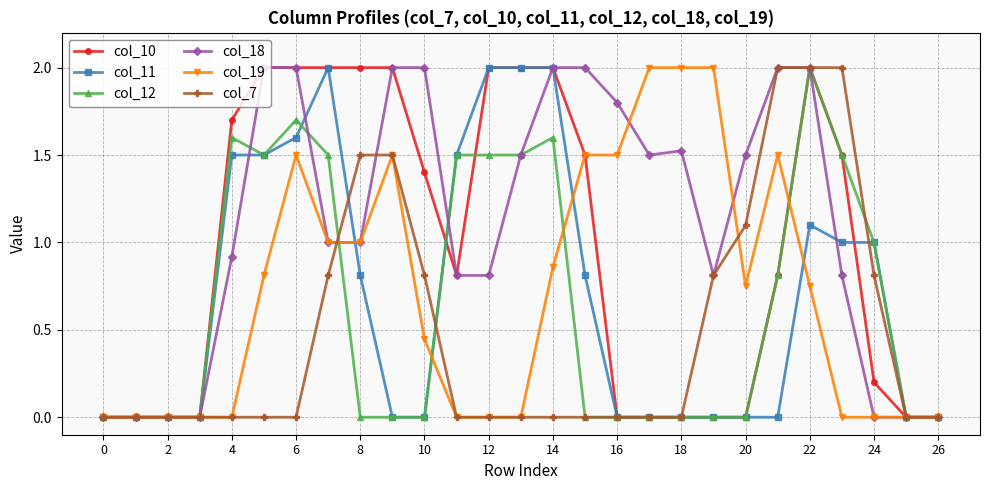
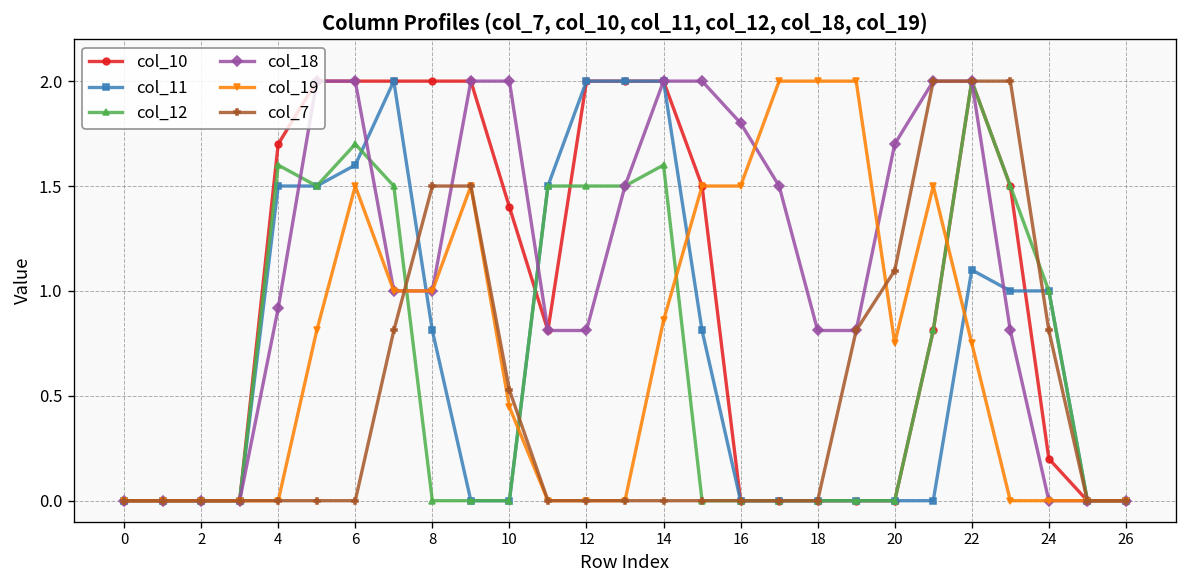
  {
    "col_10": {
      "4": 1.70,
      "8": 2.00,
      "10": 1.40,
      "24": 0.20
    },
    "col_11": {
      "4": 1.50,
      "6": 1.60,
      "8": 0.81,
      "22": 1.10
    },
    "col_12": {
      "4": 1.60,
      "6": 1.70,
      "8": 0.00,
      "12": 1.50,
      "14": 1.60
    },
    "col_18": {
      "4": 0.92,
      "10": 2.00,
      "12": 0.81,
      "16": 1.80,
-     "18": 1.52,
-     "20": 1.5
+     "18": 0.81,
+     "20": 1.7
    },
    "col_19": {
      "6": 1.50,
      "10": 0.45,
      "14": 0.86,
      "16": 1.50,
      "18": 2.00,
      "20": 0.75,
      "22": 0.75
    },
    "col_7": {
      "6": 0.00,
      "8": 1.50,
-     "10": 0.81,
+     "10": 0.53,
      "14": 0.00,
      "20": 1.10,
      "24": 0.81
    }
  }
